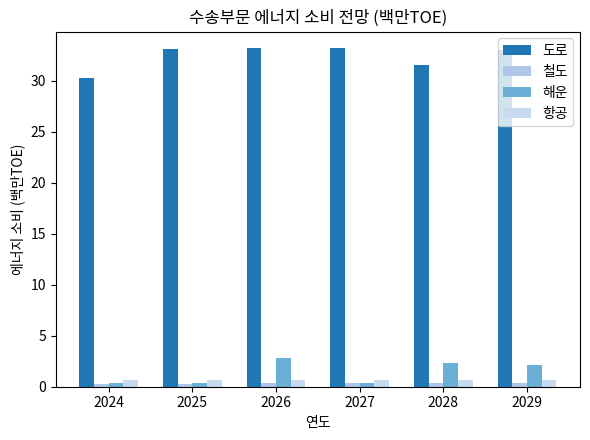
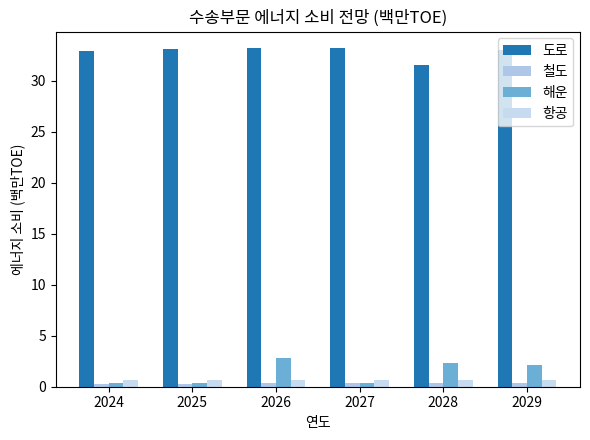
  {
    "도로": {
-     "2024": 30.3,
+     "2024": 33.0,
      "2025": 33.1,
      "2026": 33.2,
      "2027": 33.2,
      "2028": 31.6
    },
    "해운": {
      "2024": 0.4,
      "2025": 0.4,
      "2026": 2.9,
      "2027": 0.4,
      "2028": 2.3,
      "2029": 2.1
    }
  }
